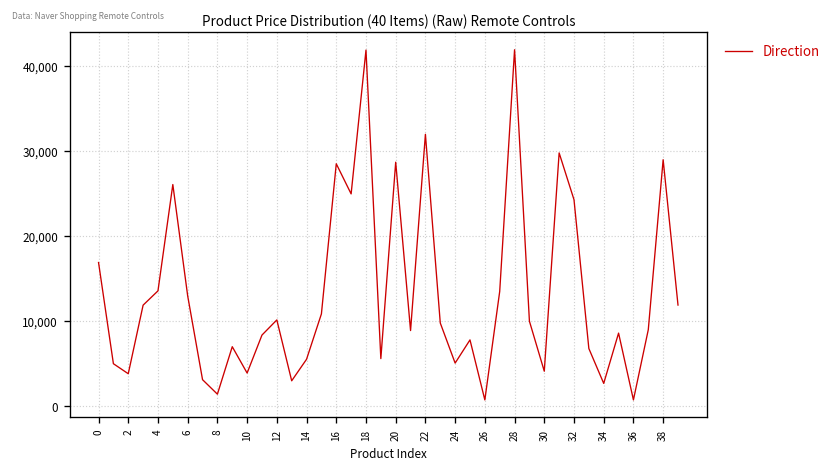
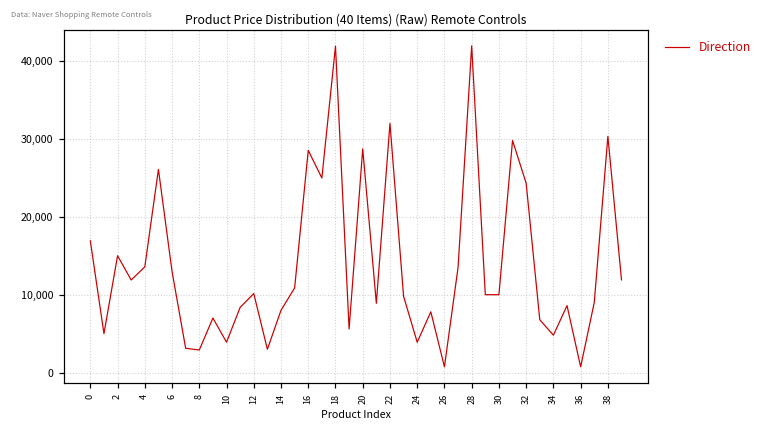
  {
    "0": "17,000",
-   "2": "4,000",
+   "2": "15,000",
    "4": "14,000",
    "6": "13,000",
-   "8": "1,000",
+   "8": "3,000",
    "10": "4,000",
    "12": "10,000",
-   "14": "6,000",
+   "14": "8,000",
    "16": "29,000",
    "18": "42,000",
    "20": "29,000",
    "22": "32,000",
-   "24": "5,000",
+   "24": "4,000",
    "26": "1,000",
    "28": "42,000",
-   "30": "4,000",
+   "30": "10,000",
    "32": "24,000",
-   "34": "3,000",
+   "34": "5,000",
    "36": "1,000",
-   "38": "29,000"
+   "38": "30,000"
  }
